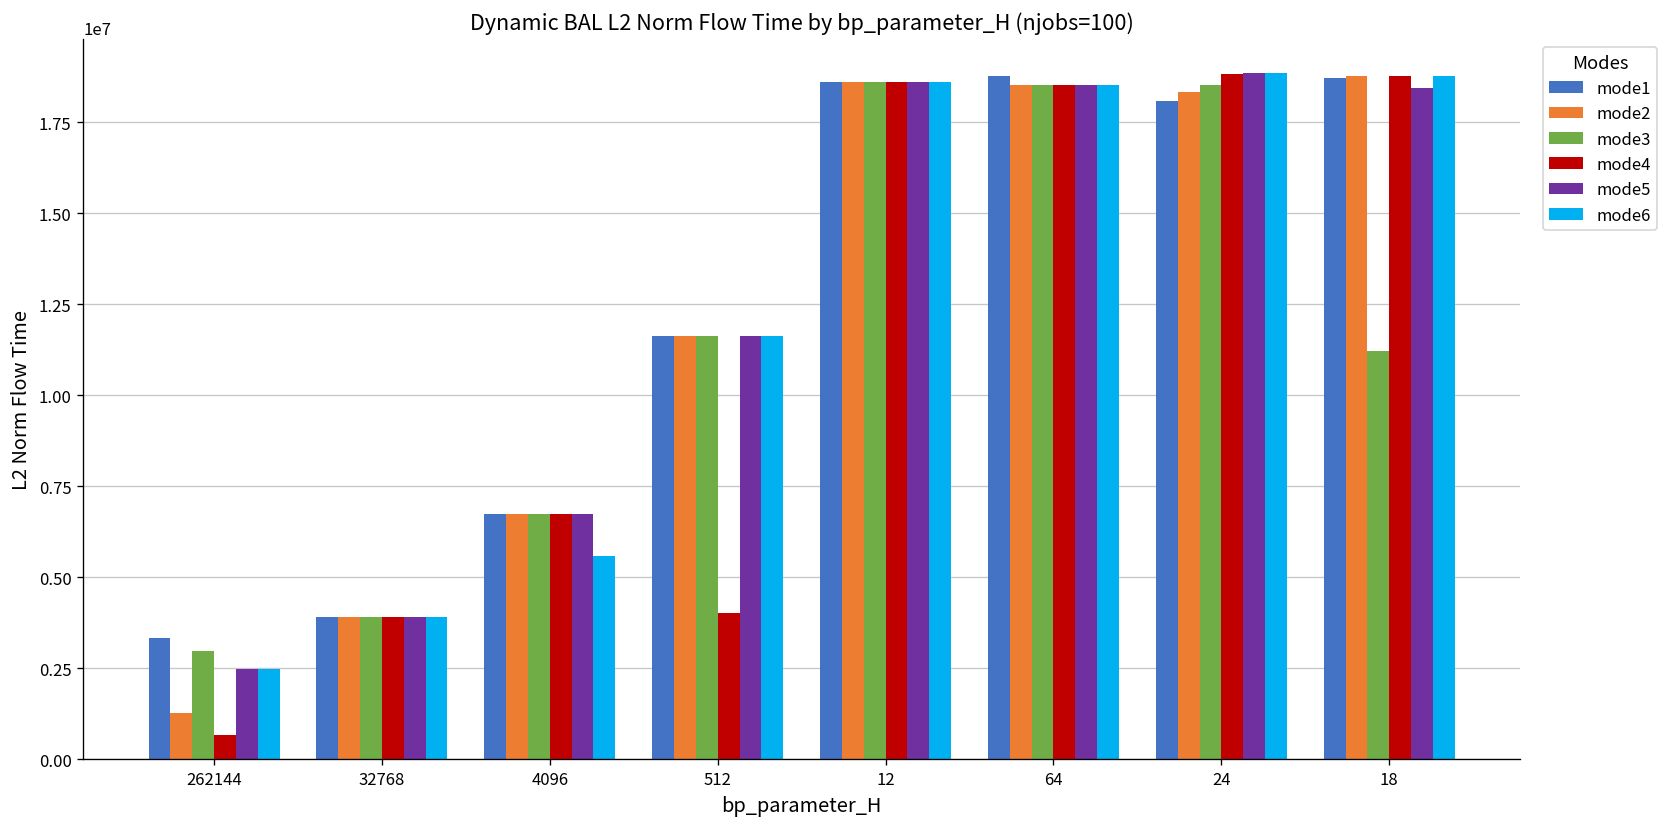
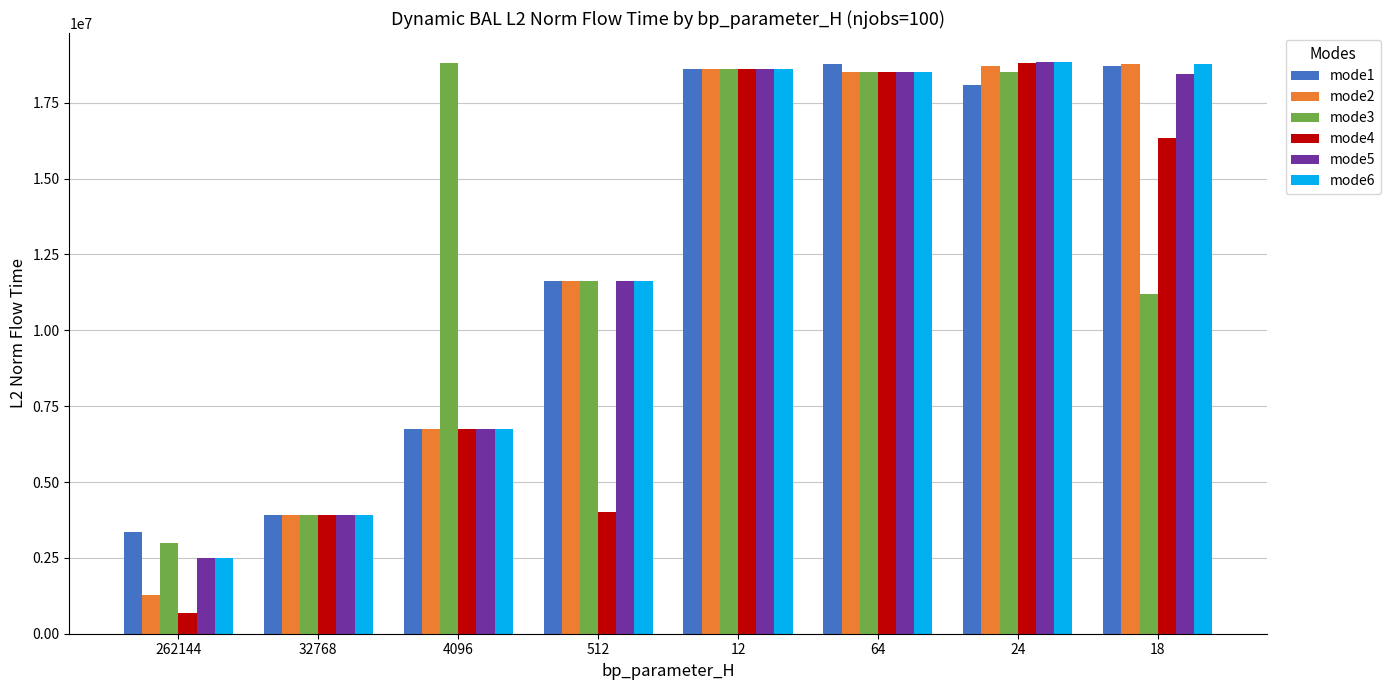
  {
    "mode1": {
      "262144": 3300000,
      "32768": 3900000,
      "4096": 6800000,
      "512": 11600000,
      "12": 18600000,
      "64": 18800000,
      "24": 18100000,
      "18": 18700000
    },
    "mode2": {
      "262144": 1300000,
      "32768": 3900000,
      "4096": 6800000,
      "512": 11600000,
      "12": 18600000,
      "64": 18500000,
-     "24": 18300000,
+     "24": 18700000,
      "18": 18800000
    },
    "mode3": {
      "262144": 3000000,
      "32768": 3900000,
-     "4096": 6800000,
+     "4096": 18800000,
      "512": 11600000,
      "12": 18600000,
      "64": 18500000,
      "24": 18500000,
      "18": 11200000
    },
    "mode4": {
      "262144": 700000,
      "32768": 3900000,
      "4096": 6800000,
      "512": 4000000,
      "12": 18600000,
      "64": 18500000,
      "24": 18800000,
-     "18": 18800000
+     "18": 16300000
    },
    "mode5": {
      "262144": 2500000,
      "32768": 3900000,
      "4096": 6800000,
      "512": 11600000,
      "12": 18600000,
      "64": 18500000,
      "24": 18900000,
      "18": 18400000
    },
    "mode6": {
      "262144": 2500000,
      "32768": 3900000,
-     "4096": 5600000,
+     "4096": 6800000,
      "512": 11600000,
      "12": 18600000,
      "64": 18500000,
      "24": 18900000,
      "18": 18800000
    }
  }
